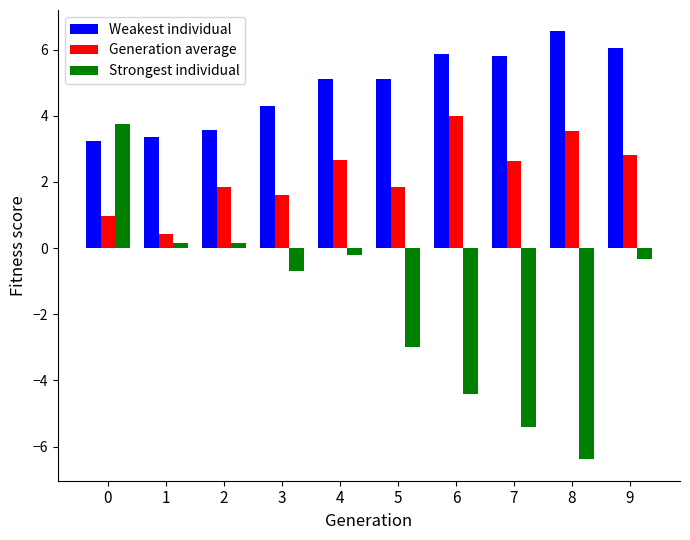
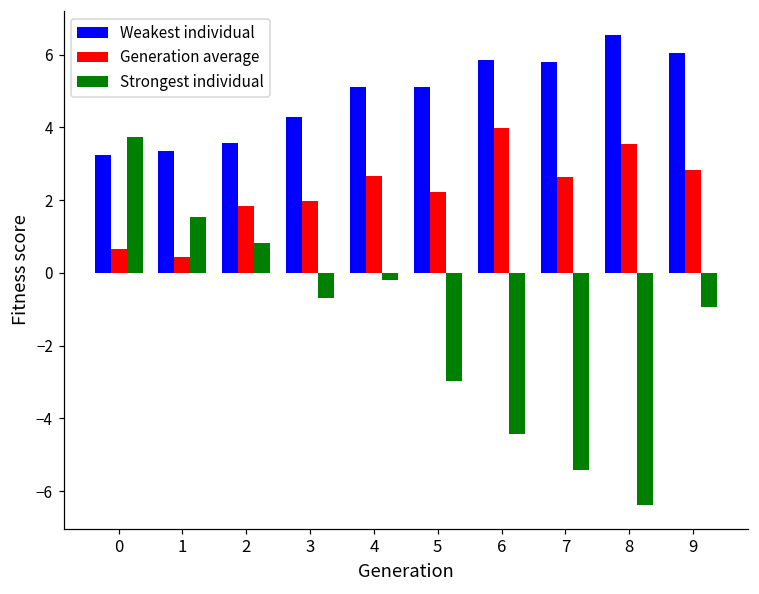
  {
    "Weakest individual": {
      "0": 3.2,
      "1": 3.4,
      "2": 3.6,
      "3": 4.3,
      "4": 5.1,
      "5": 5.1,
      "6": 5.9,
      "7": 5.8,
      "8": 6.5,
      "9": 6.0
    },
    "Generation average": {
-     "0": 1.0,
+     "0": 0.7,
      "1": 0.4,
      "2": 1.8,
-     "3": 1.6,
+     "3": 2.0,
      "4": 2.7,
-     "5": 1.9,
+     "5": 2.2,
      "6": 4.0,
      "7": 2.6,
      "8": 3.5,
      "9": 2.8
    },
    "Strongest individual": {
      "0": 3.7,
-     "1": 0.1,
-     "2": 0.2,
+     "1": 1.5,
+     "2": 0.8,
      "3": -0.7,
      "4": -0.2,
      "5": -3.0,
      "6": -4.4,
      "7": -5.4,
      "8": -6.4,
-     "9": -0.3
+     "9": -0.9
    }
  }
